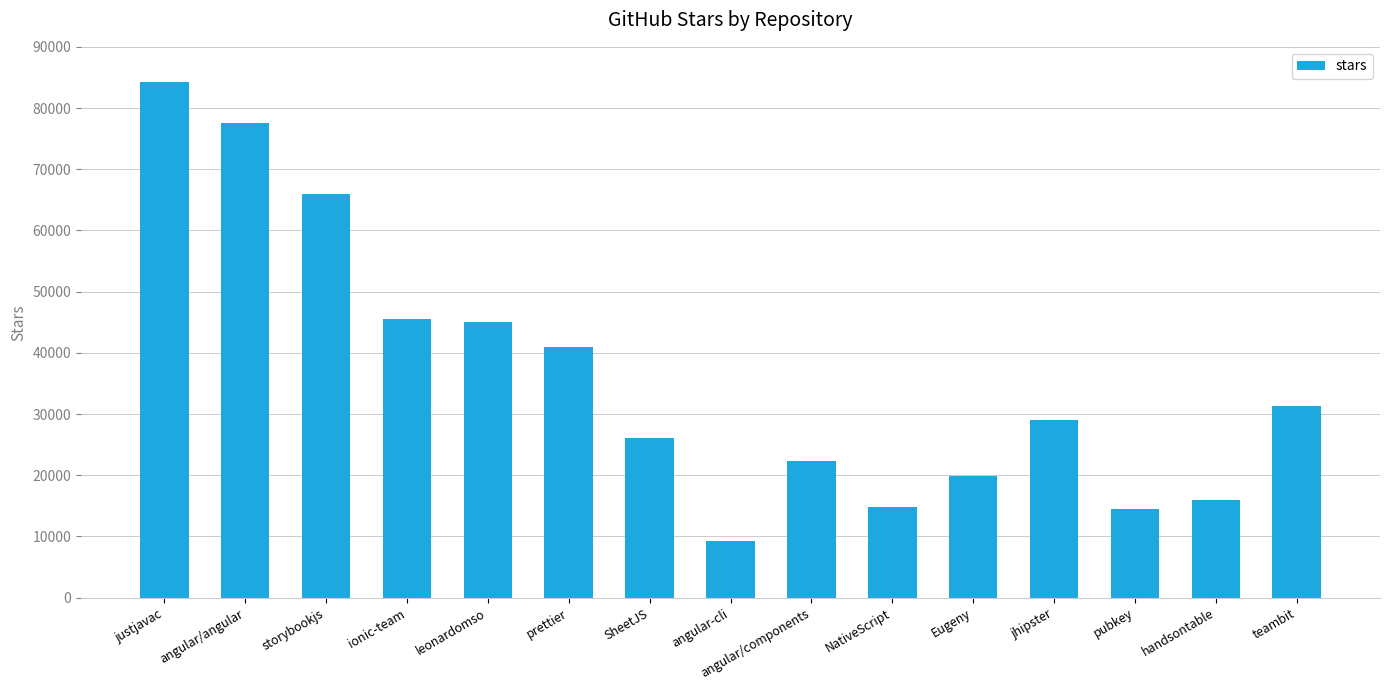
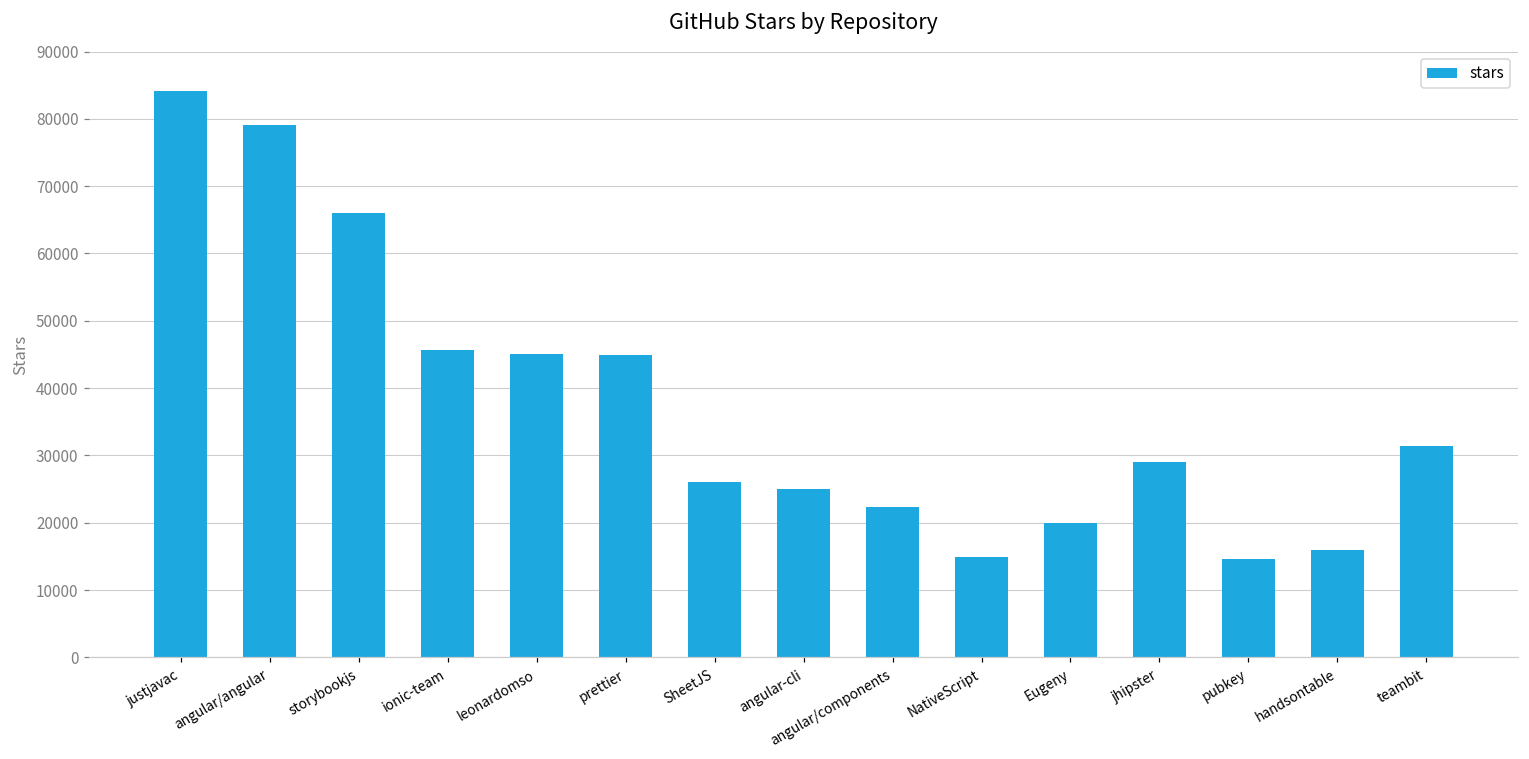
  {
    "justjavac": 84000,
-   "angular/angular": 78000,
+   "angular/angular": 79000,
    "storybookjs": 66000,
    "ionic-team": 46000,
    "leonardomso": 45000,
-   "prettier": 41000,
+   "prettier": 45000,
    "SheetJS": 26000,
-   "angular-cli": 9000,
+   "angular-cli": 25000,
    "angular/components": 22000,
    "NativeScript": 15000,
    "Eugeny": 20000,
    "jhipster": 29000,
    "pubkey": 15000,
    "handsontable": 16000,
    "teambit": 31000
  }
